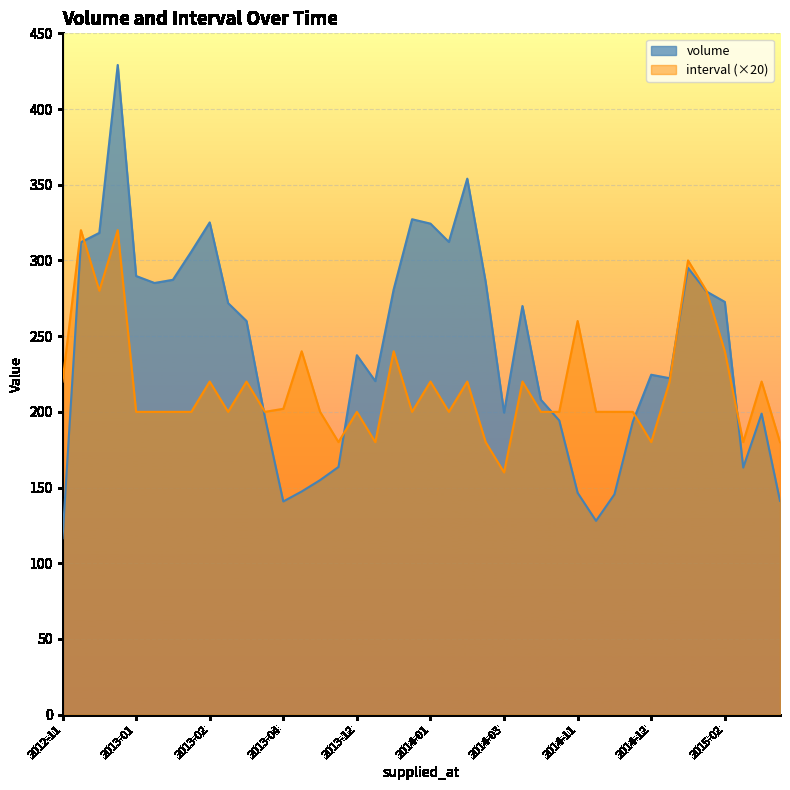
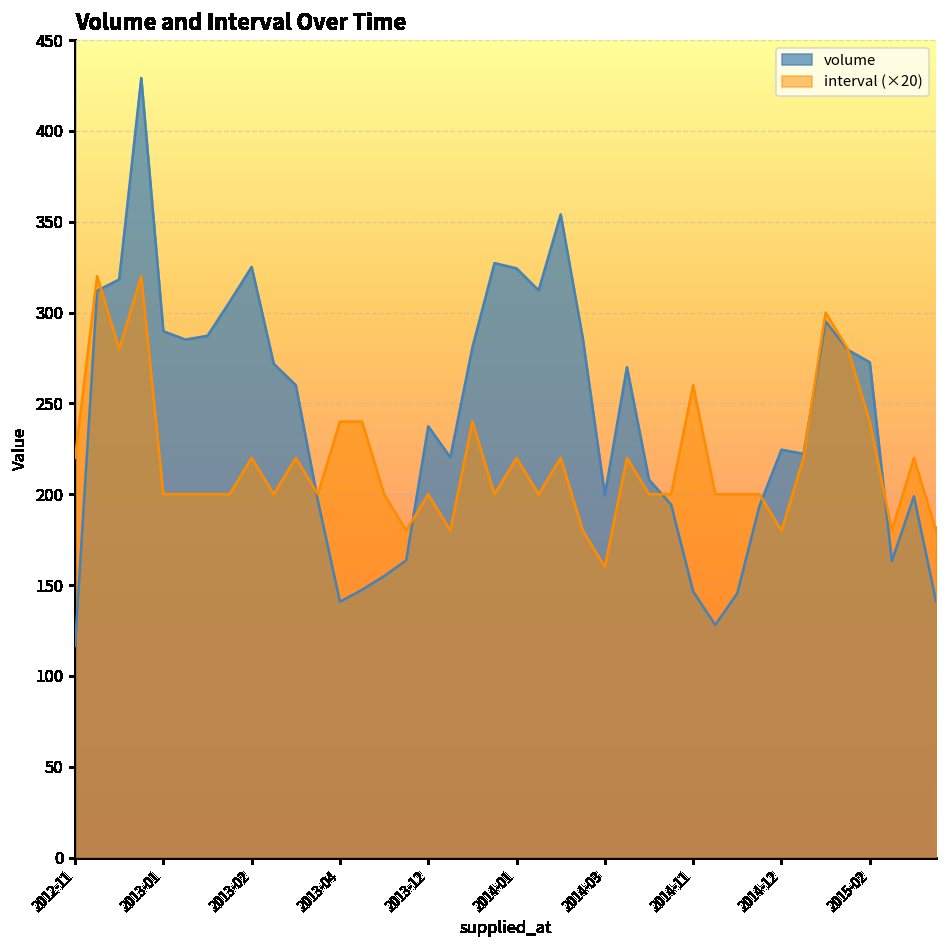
  {
    "volume": {
      "2012-11": 117,
      "2013-04": 141
    },
    "interval (×20)": {
      "2012-11": 220,
-     "2013-04": 202
+     "2013-04": 240
    }
  }
